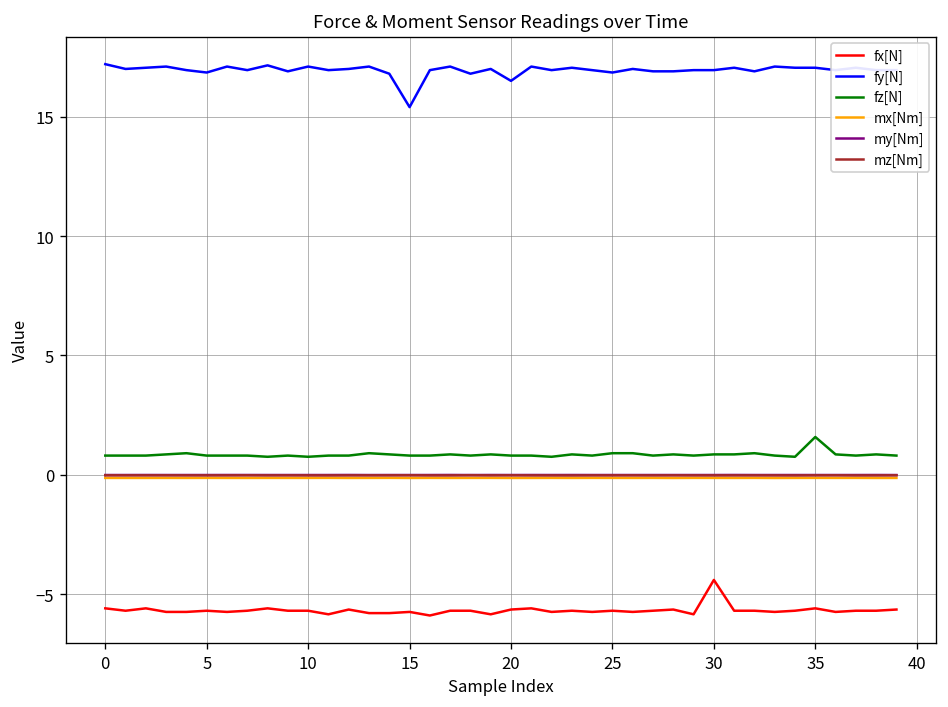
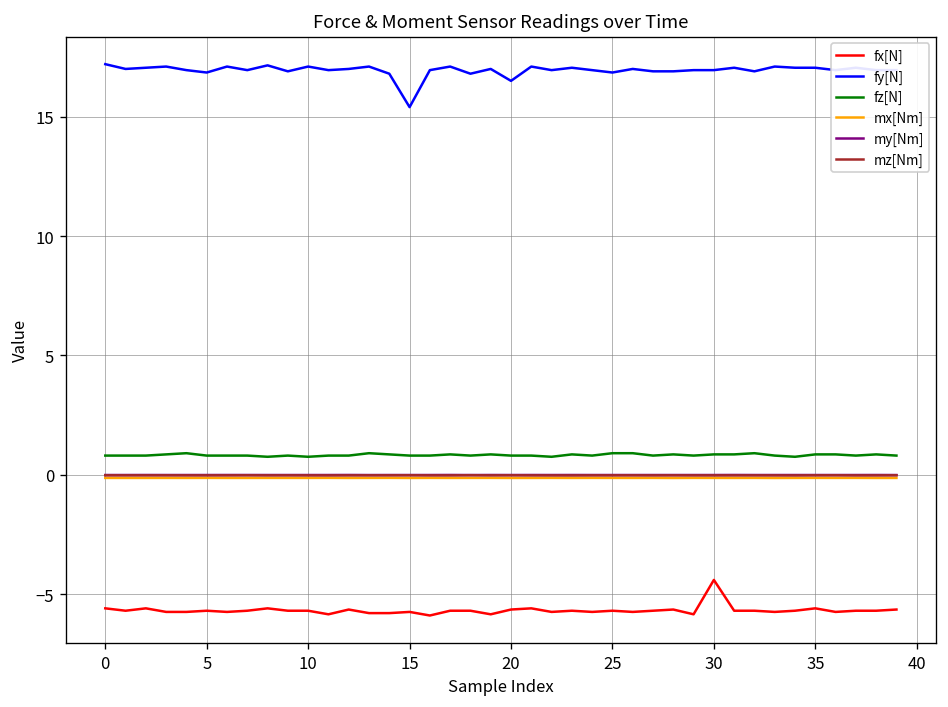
  {
    "fx[N]": {
      "0": -5.6,
      "5": -5.7,
      "10": -5.7,
      "15": -5.8,
      "20": -5.7,
      "25": -5.7,
      "30": -4.4,
      "35": -5.6
    },
    "fy[N]": {
      "0": 17.2,
      "5": 16.9,
      "10": 17.1,
      "15": 15.4,
      "20": 16.5,
      "25": 16.9,
      "30": 17.0,
      "35": 17.1
    },
    "fz[N]": {
      "0": 0.8,
      "5": 0.8,
      "10": 0.8,
      "15": 0.8,
      "20": 0.8,
      "25": 0.9,
      "30": 0.9,
-     "35": 1.6
+     "35": 0.9
    }
  }
